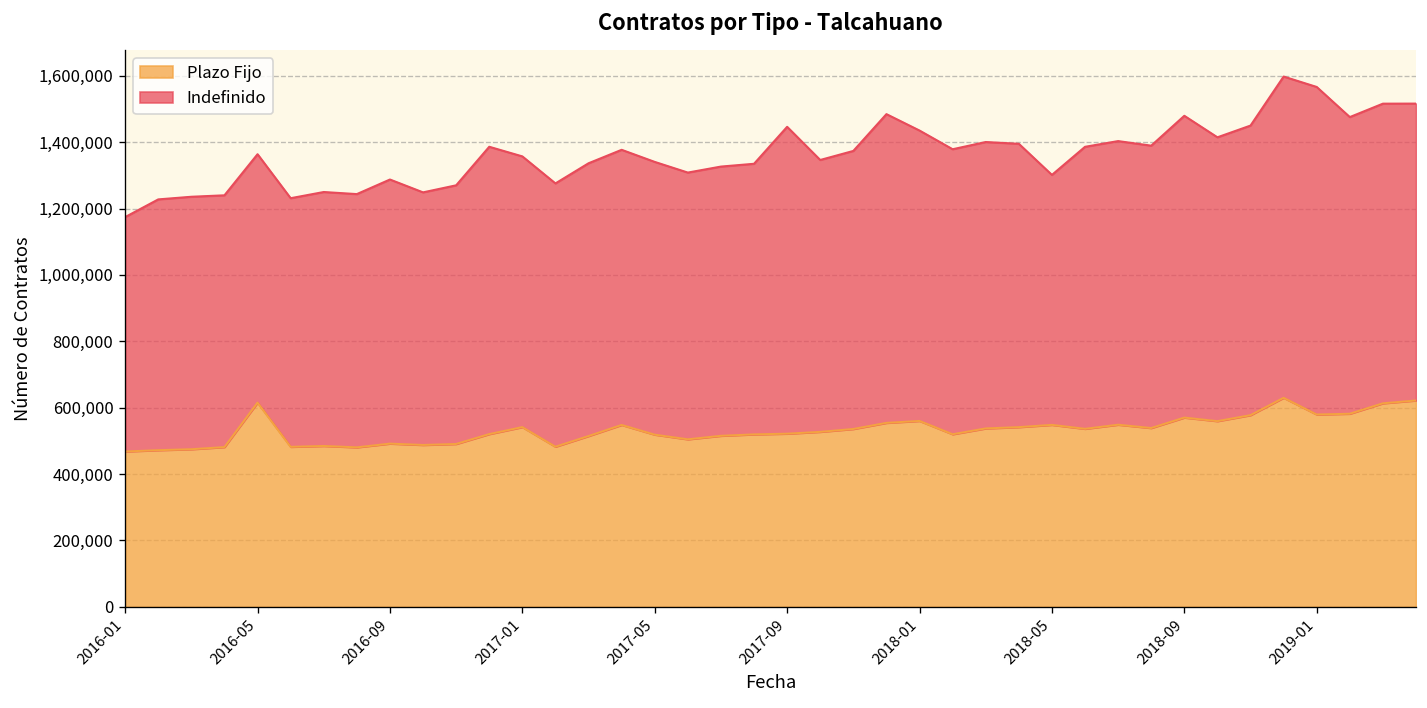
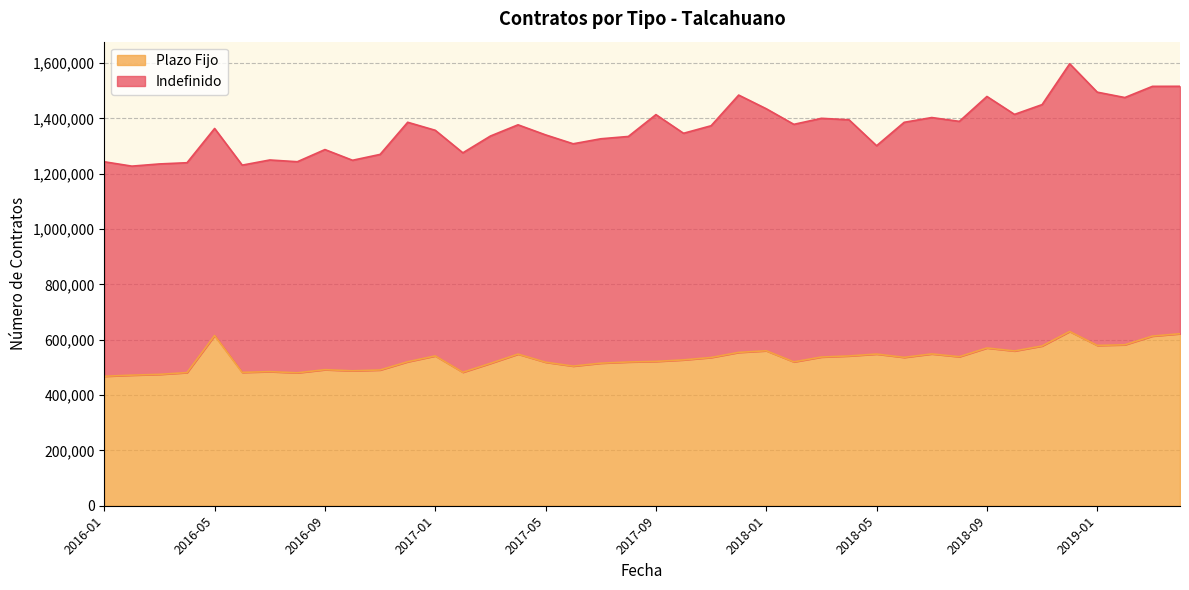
  {
    "Plazo Fijo": {
      "2016-01": "470,000",
      "2016-05": "620,000",
      "2016-09": "490,000",
      "2017-01": "540,000",
      "2017-05": "520,000",
      "2017-09": "520,000",
      "2018-01": "560,000",
      "2018-05": "550,000",
      "2018-09": "570,000",
      "2019-01": "580,000"
    },
    "Indefinido": {
-     "2016-01": "710,000",
+     "2016-01": "780,000",
      "2016-05": "750,000",
      "2016-09": "800,000",
      "2017-01": "820,000",
      "2017-05": "820,000",
-     "2017-09": "920,000",
+     "2017-09": "890,000",
      "2018-01": "870,000",
      "2018-05": "750,000",
      "2018-09": "910,000",
-     "2019-01": "990,000"
+     "2019-01": "920,000"
    }
  }
